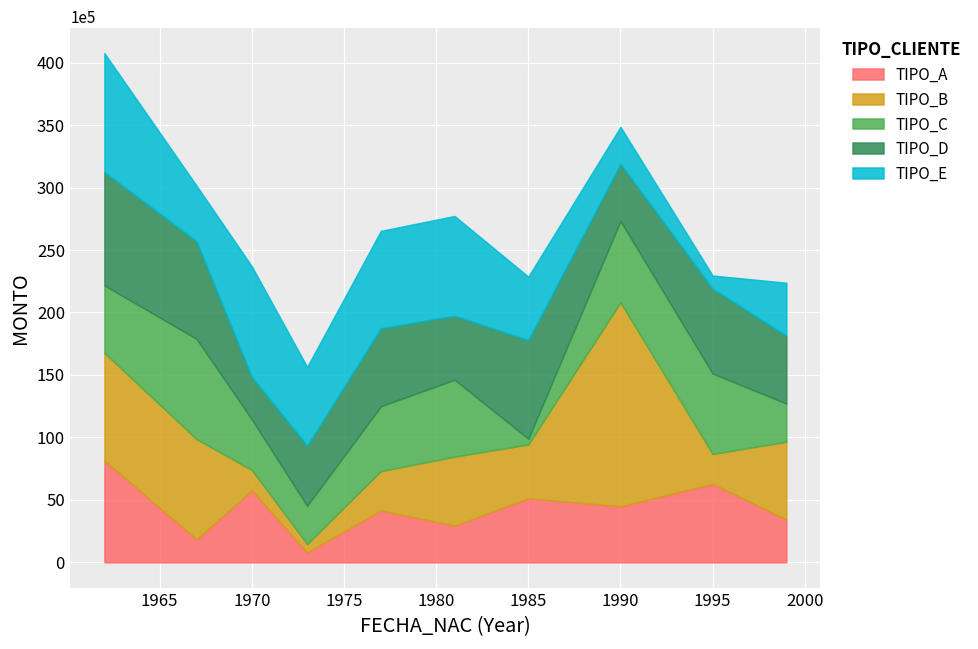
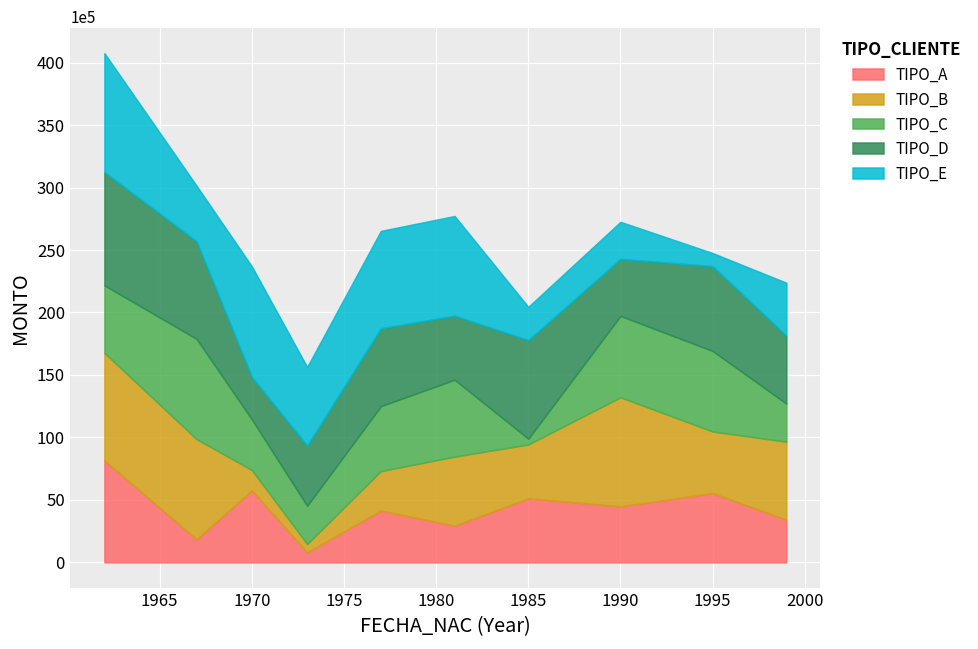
  {
    "TIPO_A": {
      "1970": 5800000,
      "1985": 5100000,
      "1990": 4500000,
-     "1995": 6300000
+     "1995": 5500000
    },
    "TIPO_B": {
      "1970": 1600000,
      "1985": 4300000,
-     "1990": 16300000,
-     "1995": 2400000
+     "1990": 8700000,
+     "1995": 4900000
    },
    "TIPO_E": {
      "1970": 8800000,
-     "1985": 5100000,
+     "1985": 2700000,
      "1990": 3000000,
      "1995": 1000000
    }
  }
